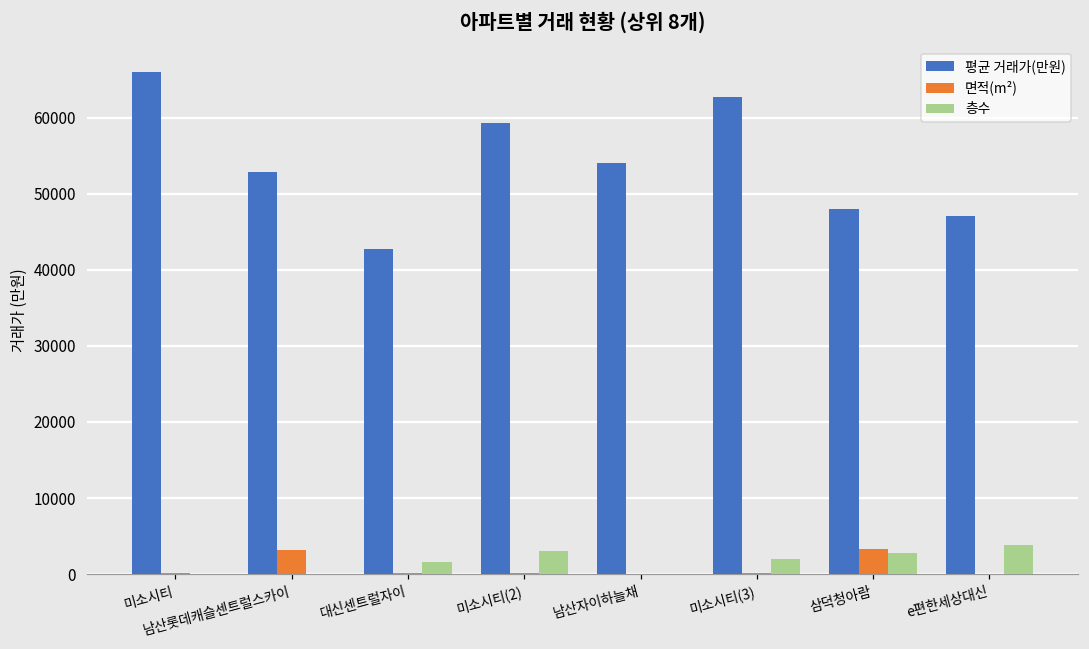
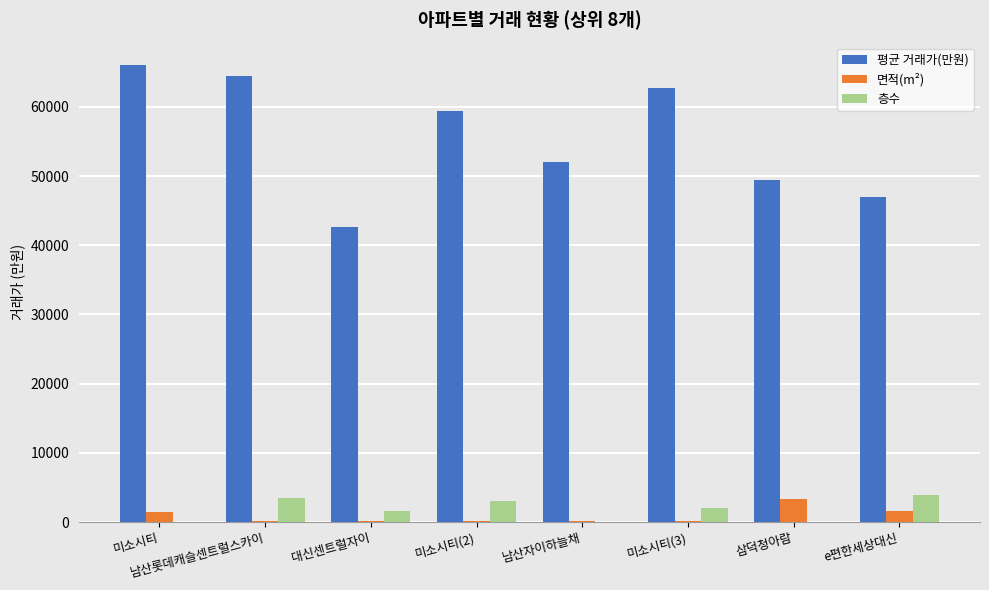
  {
    "평균 거래가(만원)": {
      "미소시티": 66000,
-     "남산롯데캐슬센트럴스카이": 53000,
+     "남산롯데캐슬센트럴스카이": 65000,
      "대신센트럴자이": 43000,
      "미소시티(2)": 59000,
-     "남산자이하늘채": 54000,
+     "남산자이하늘채": 52000,
      "미소시티(3)": 63000,
-     "삼덕청아람": 48000,
+     "삼덕청아람": 49000,
      "e편한세상대신": 47000
    },
    "면적(m²)": {
-     "미소시티": 0,
-     "남산롯데캐슬센트럴스카이": 3000,
+     "미소시티": 1000,
+     "남산롯데캐슬센트럴스카이": 0,
      "삼덕청아람": 3000,
-     "e편한세상대신": 0
+     "e편한세상대신": 2000
    },
    "층수": {
-     "남산롯데캐슬센트럴스카이": 0,
+     "남산롯데캐슬센트럴스카이": 3000,
      "대신센트럴자이": 2000,
      "미소시티(2)": 3000,
      "미소시티(3)": 2000,
-     "삼덕청아람": 3000,
+     "삼덕청아람": 0,
      "e편한세상대신": 4000
    }
  }
